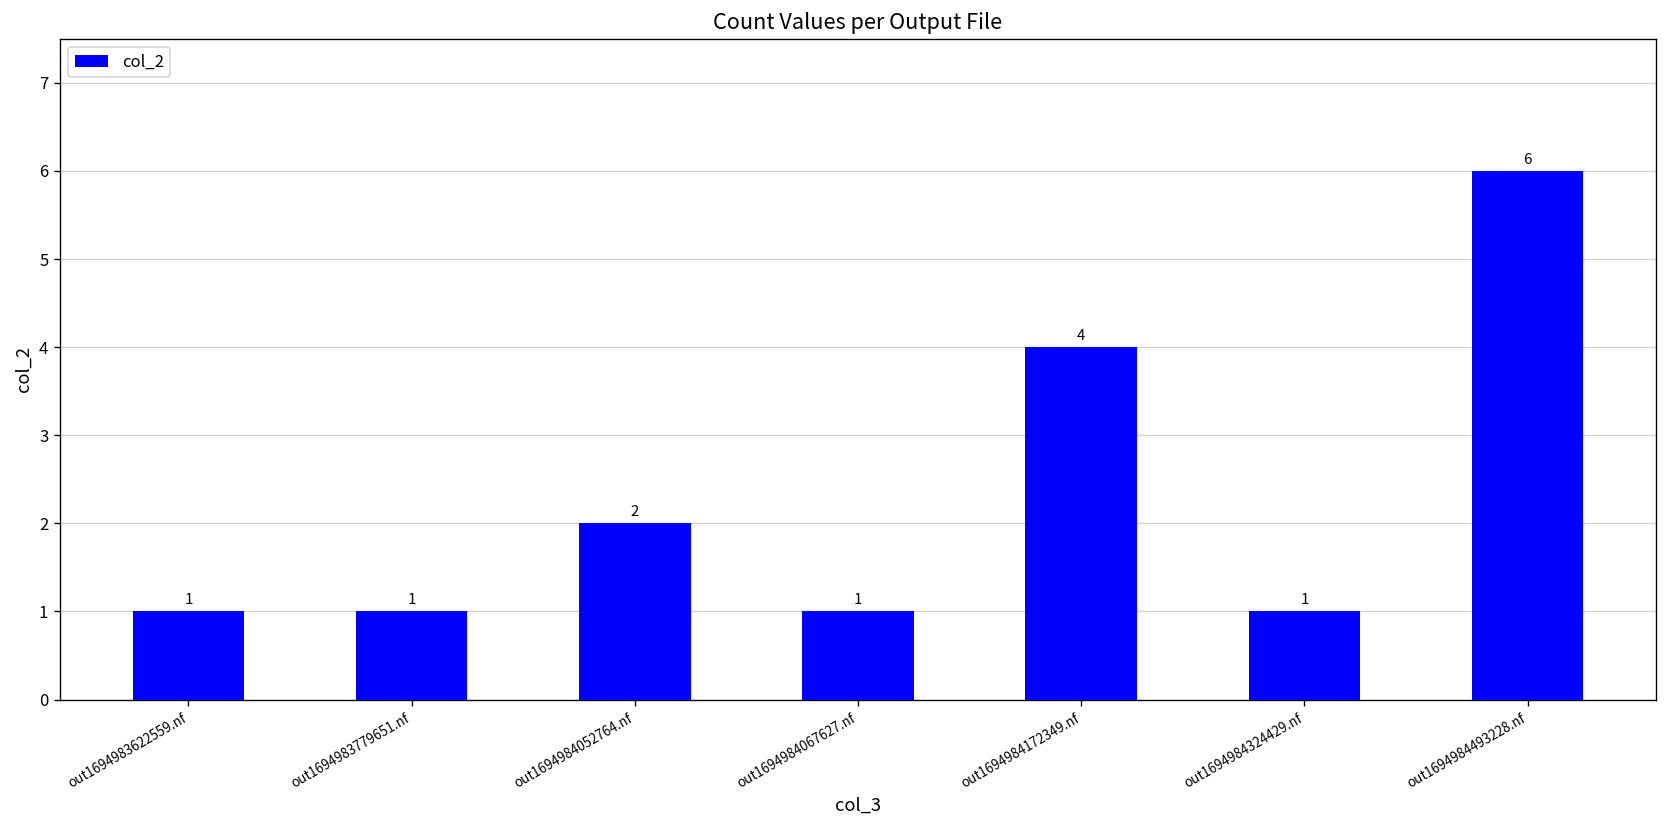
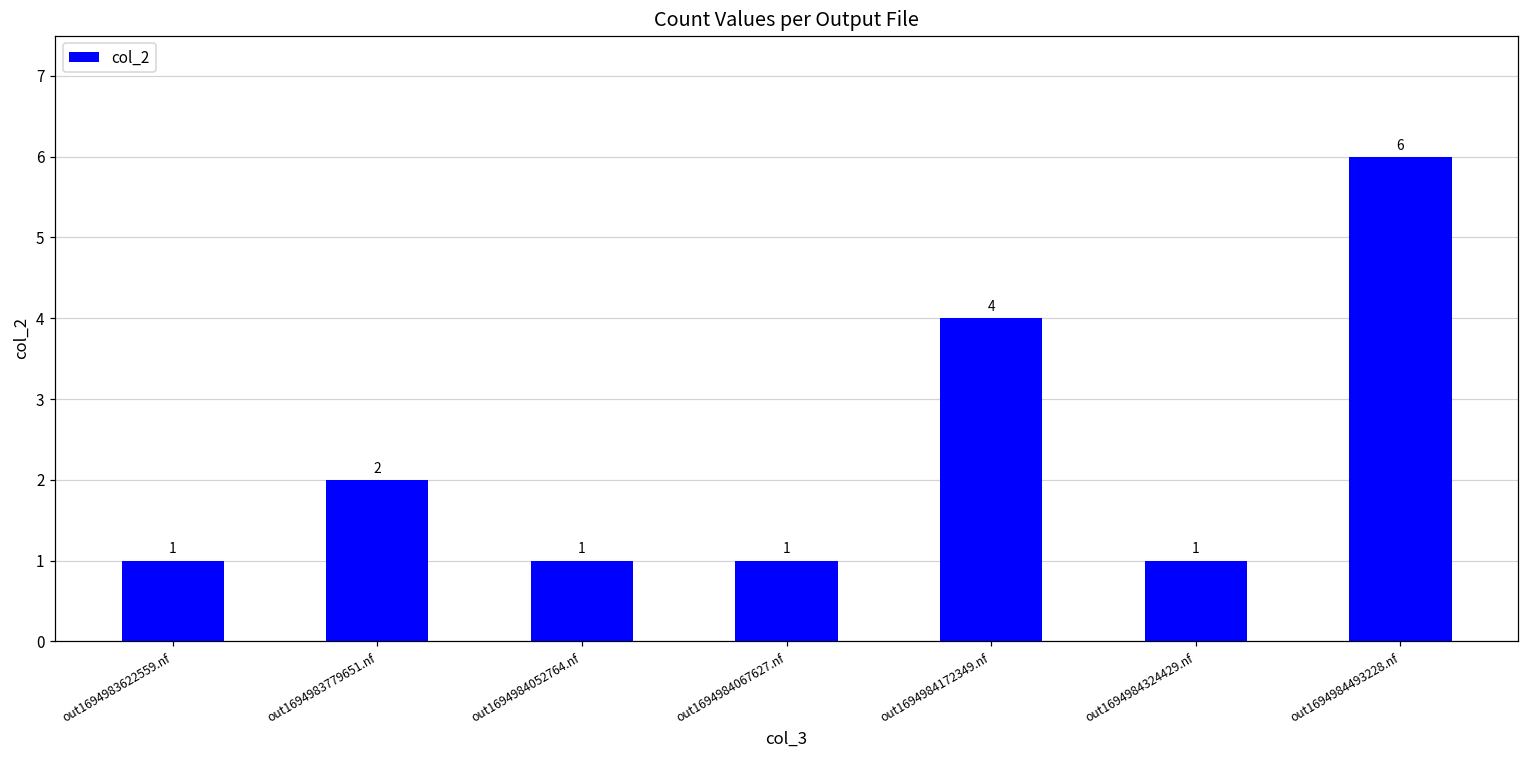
  {
    "out1694983622559.nf": 1,
-   "out1694983779651.nf": 1,
-   "out1694984052764.nf": 2,
+   "out1694983779651.nf": 2,
+   "out1694984052764.nf": 1,
    "out1694984067627.nf": 1,
    "out1694984172349.nf": 4,
    "out1694984324429.nf": 1,
    "out1694984493228.nf": 6
  }
